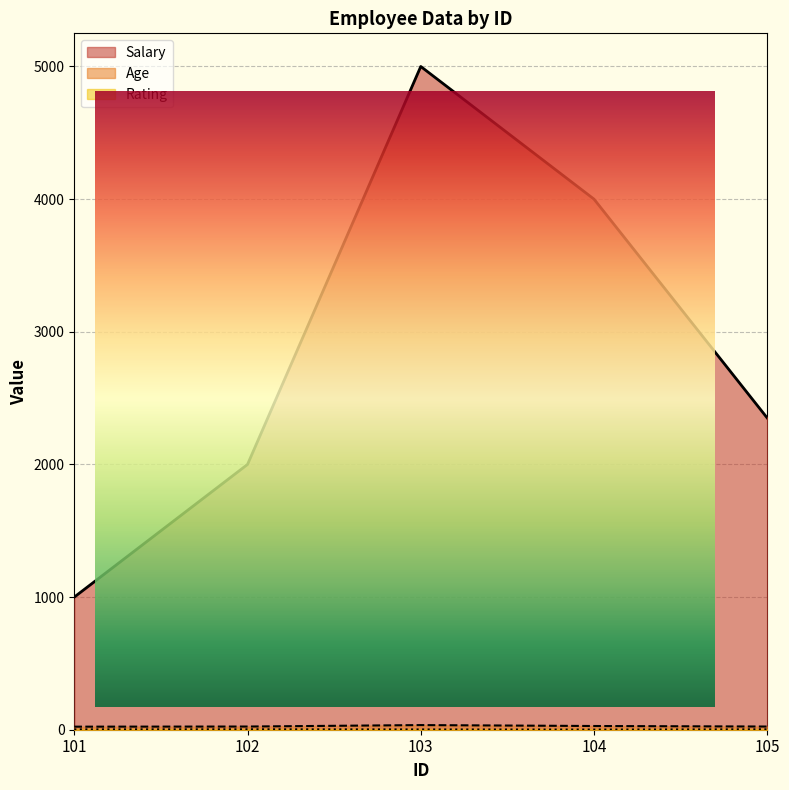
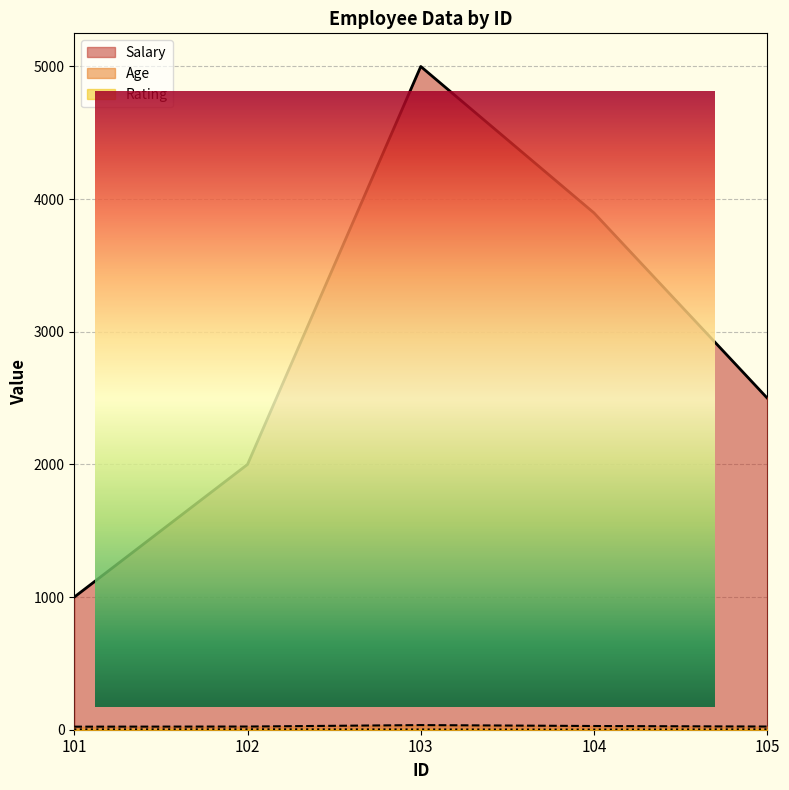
  {
    "Salary": {
      "101": 1000,
      "102": 2000,
      "103": 5000,
-     "104": 4000,
-     "105": 2350
+     "104": 3900,
+     "105": 2500
    },
    "Age": {
      "101": 20,
      "102": 20,
      "103": 40,
      "104": 30,
      "105": 20
    },
    "Rating": {
      "101": 0,
      "102": 0,
      "103": 0,
      "104": 0,
      "105": 0
    }
  }
